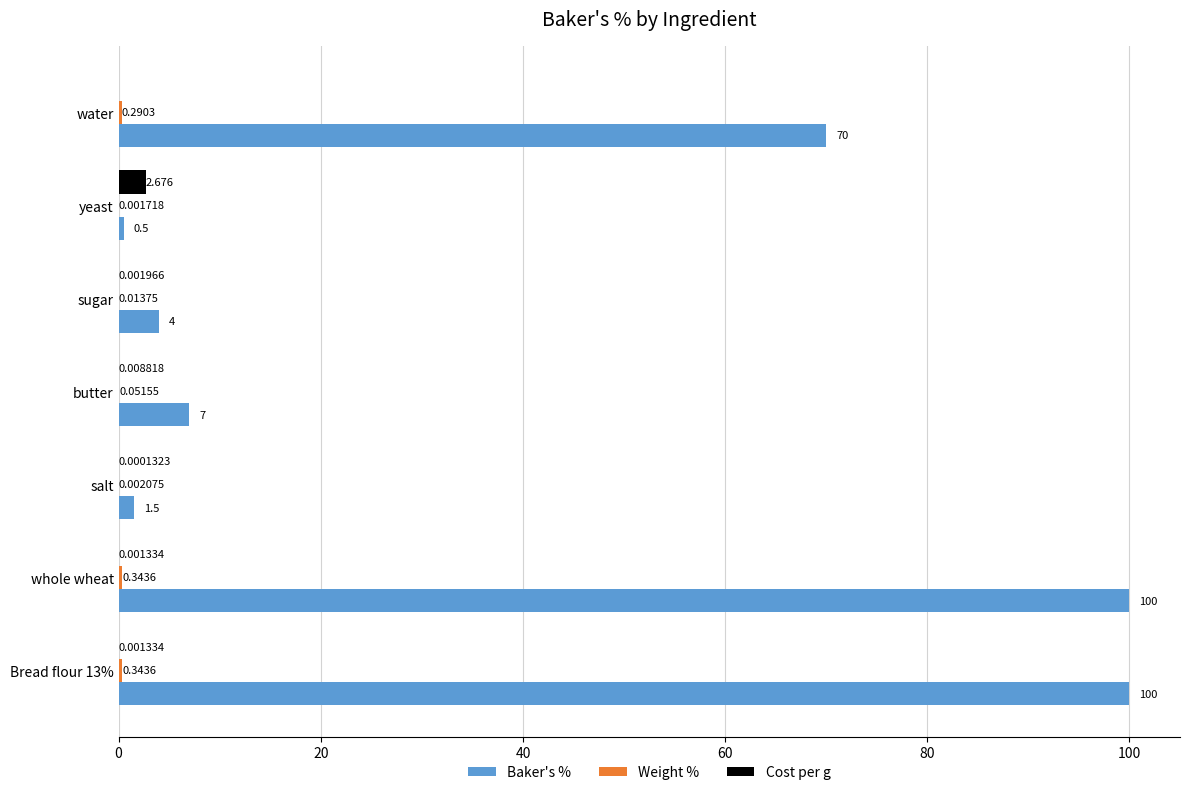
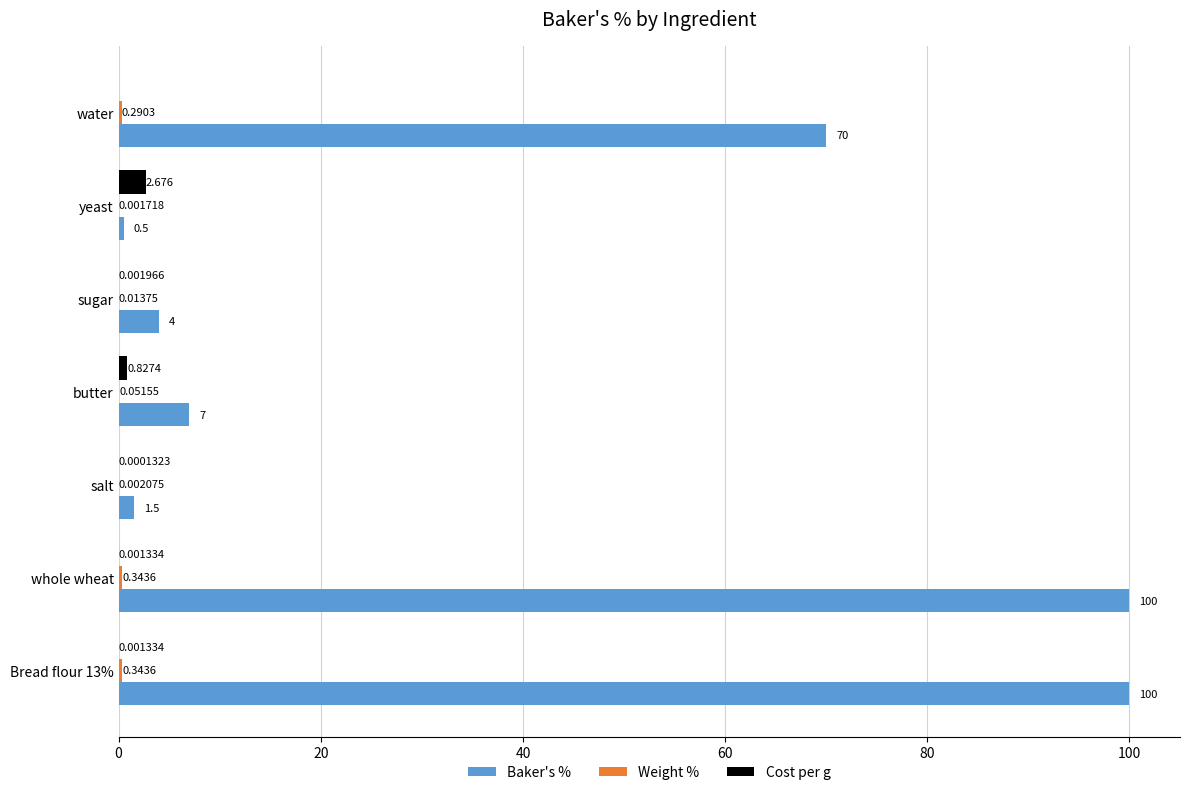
  {
    "Baker's %": {
      "water": 70,
      "yeast": 0.5,
      "sugar": 4,
      "butter": 7,
      "salt": 1.5,
      "whole wheat": 100,
      "Bread flour 13%": 100
    },
    "Weight %": {
      "water": 0.2903,
      "yeast": 0.001718,
      "sugar": 0.01375,
      "butter": 0.05155,
      "salt": 0.002075,
      "whole wheat": 0.3436,
      "Bread flour 13%": 0.3436
    },
    "Cost per g": {
      "yeast": 2.676,
      "sugar": 0.001966,
-     "butter": 0.008818,
+     "butter": 0.8274,
      "salt": 0.0001323,
      "whole wheat": 0.001334,
      "Bread flour 13%": 0.001334
    }
  }
